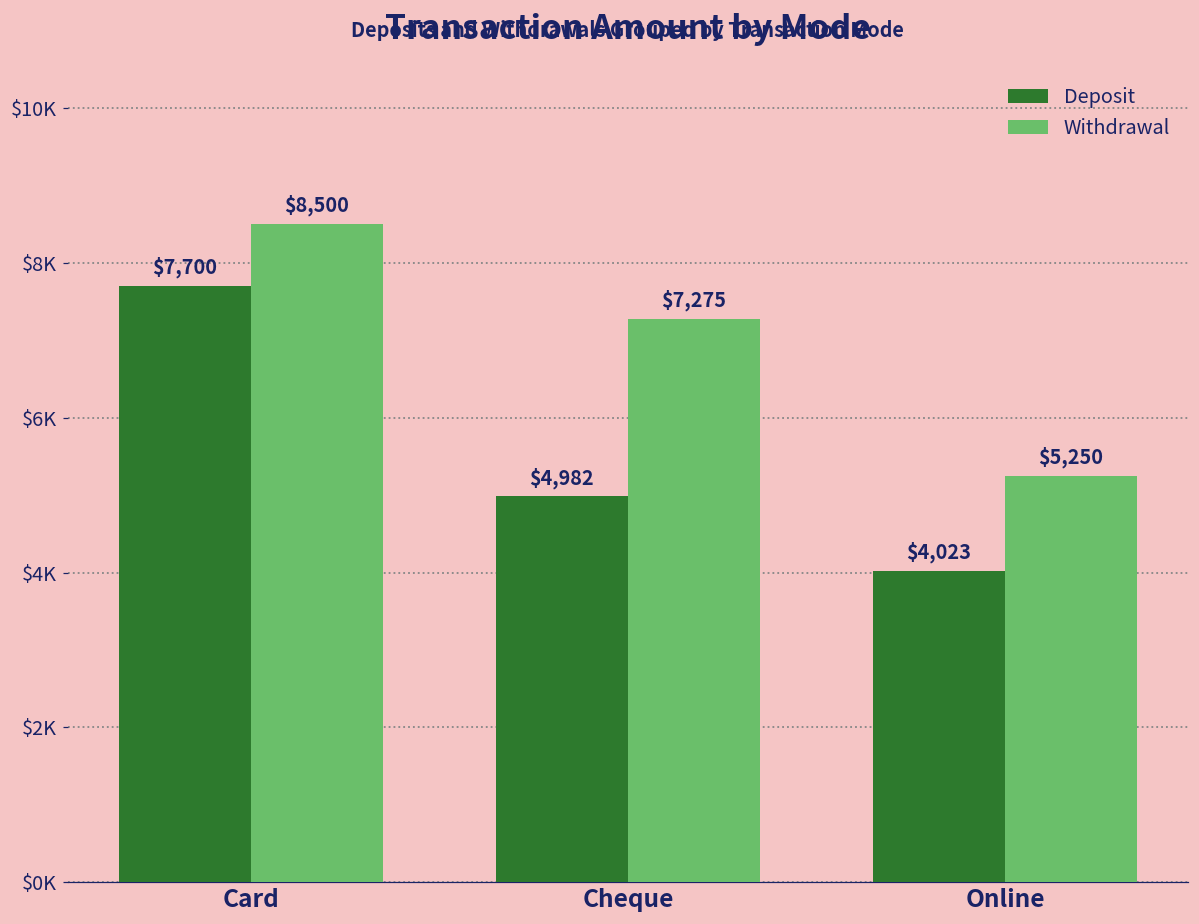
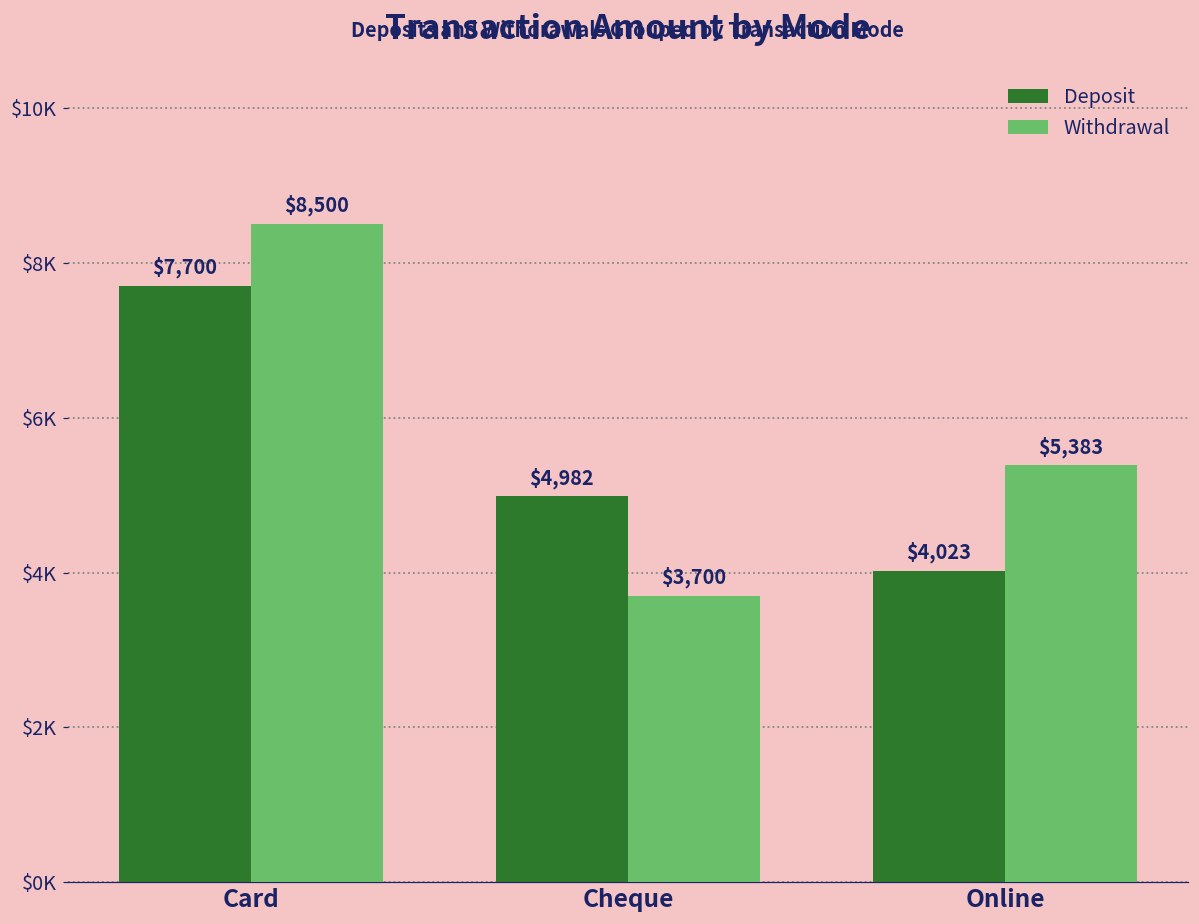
  {
    "Deposit": {
      "Card": "$7,700",
      "Cheque": "$4,982",
      "Online": "$4,023"
    },
    "Withdrawal": {
      "Card": "$8,500",
-     "Cheque": "$7,275",
-     "Online": "$5,250"
+     "Cheque": "$3,700",
+     "Online": "$5,383"
    }
  }
